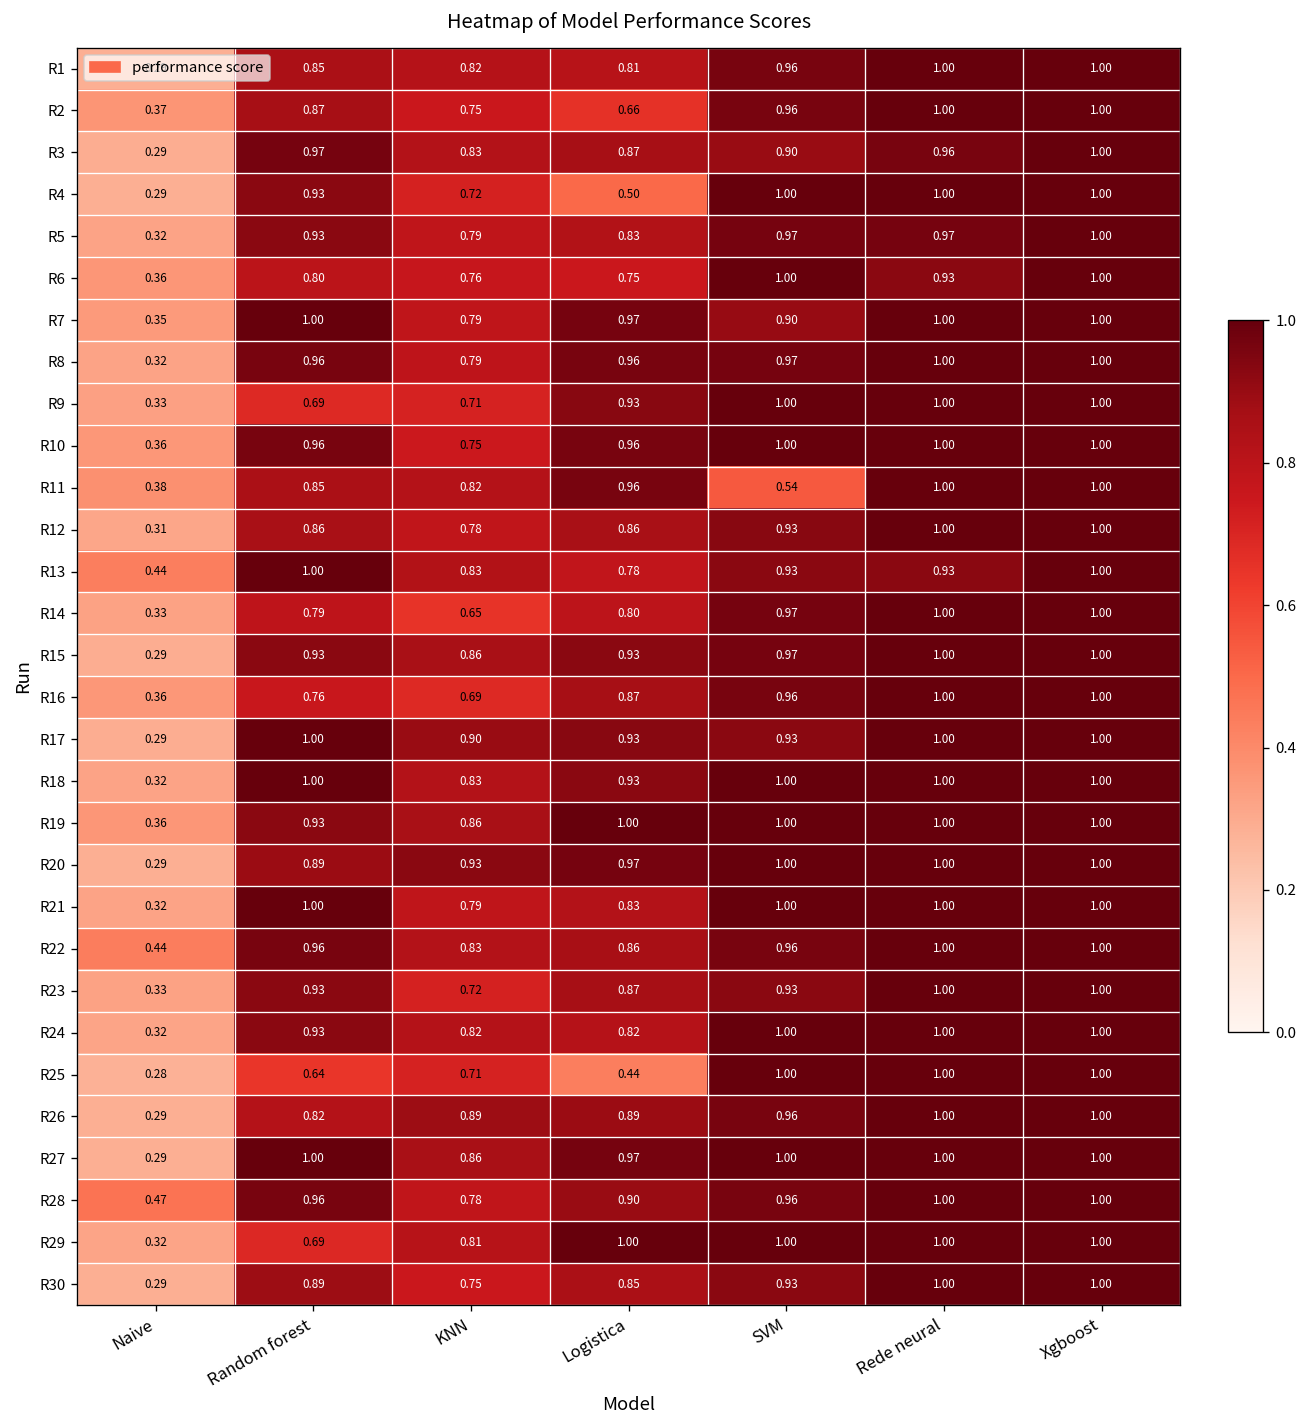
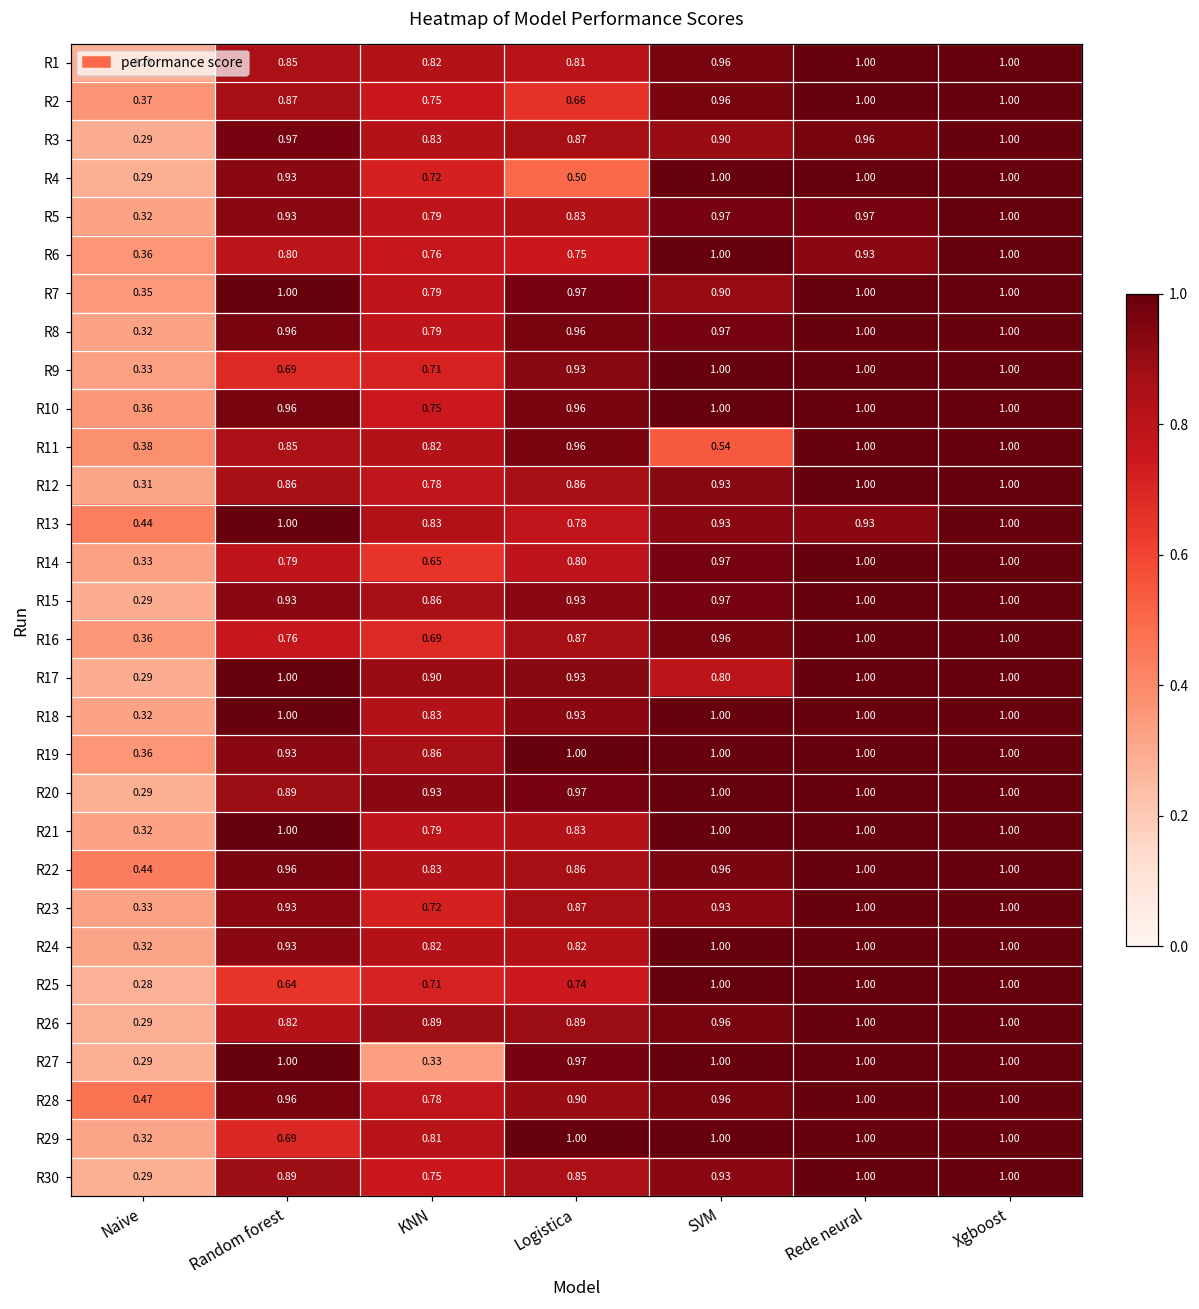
  {
    "R17": {
      "Naive": 0.29,
      "Random forest": 1.00,
      "KNN": 0.90,
      "Logistica": 0.93,
-     "SVM": 0.93,
+     "SVM": 0.80,
      "Rede neural": 1.00,
      "Xgboost": 1.00
    },
    "R25": {
      "Naive": 0.28,
      "Random forest": 0.64,
      "KNN": 0.71,
-     "Logistica": 0.44,
+     "Logistica": 0.74,
      "SVM": 1.00,
      "Rede neural": 1.00,
      "Xgboost": 1.00
    },
    "R27": {
      "Naive": 0.29,
      "Random forest": 1.00,
-     "KNN": 0.86,
+     "KNN": 0.33,
      "Logistica": 0.97,
      "SVM": 1.00,
      "Rede neural": 1.00,
      "Xgboost": 1.00
    }
  }
